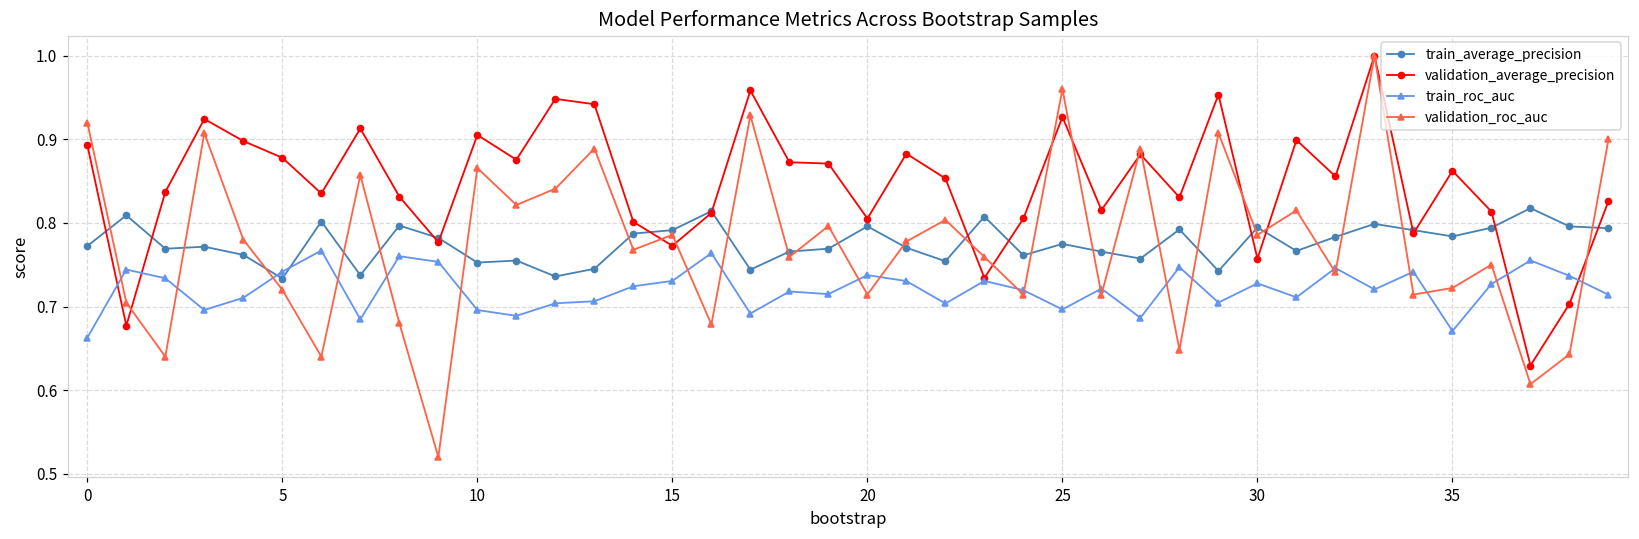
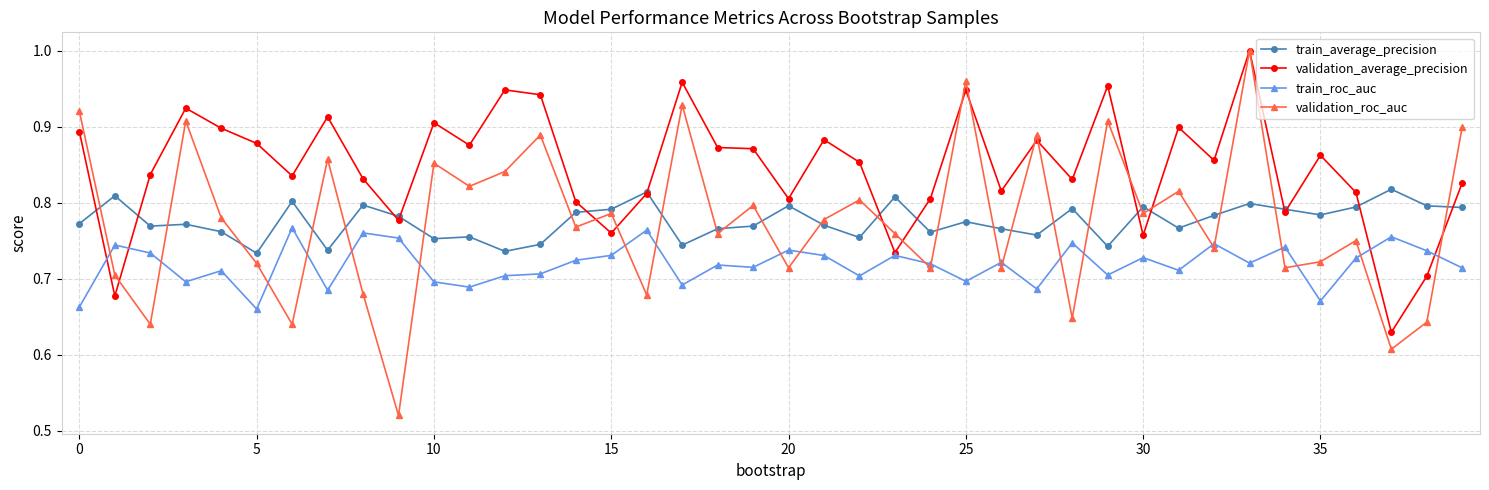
  {
    "train_average_precision": {
      "0": 0.77,
      "5": 0.73,
      "10": 0.75,
      "15": 0.79,
      "20": 0.80,
      "25": 0.77,
      "30": 0.79,
      "35": 0.78
    },
    "validation_average_precision": {
      "0": 0.89,
      "5": 0.88,
      "10": 0.91,
-     "15": 0.77,
+     "15": 0.76,
      "20": 0.81,
-     "25": 0.93,
+     "25": 0.95,
      "30": 0.76,
      "35": 0.86
    },
    "train_roc_auc": {
      "0": 0.66,
-     "5": 0.74,
+     "5": 0.66,
      "10": 0.70,
      "15": 0.73,
      "20": 0.74,
      "25": 0.70,
      "30": 0.73,
      "35": 0.67
    },
    "validation_roc_auc": {
      "0": 0.92,
      "5": 0.72,
-     "10": 0.87,
+     "10": 0.85,
      "15": 0.79,
      "20": 0.71,
      "25": 0.96,
      "30": 0.79,
      "35": 0.72
    }
  }
